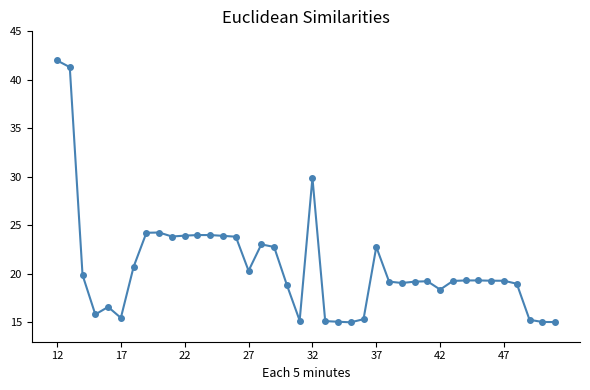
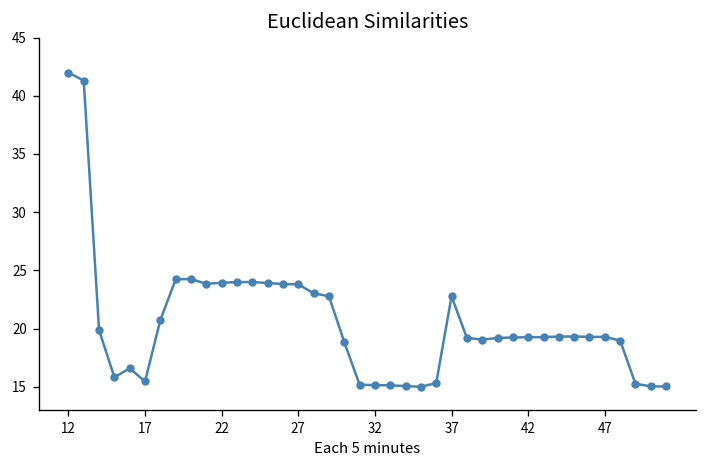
  {
    "12": 42,
    "17": 15,
    "22": 24,
-   "27": 20,
-   "32": 30,
+   "27": 24,
+   "32": 15,
    "37": 23,
-   "42": 18,
+   "42": 19,
    "47": 19
  }
